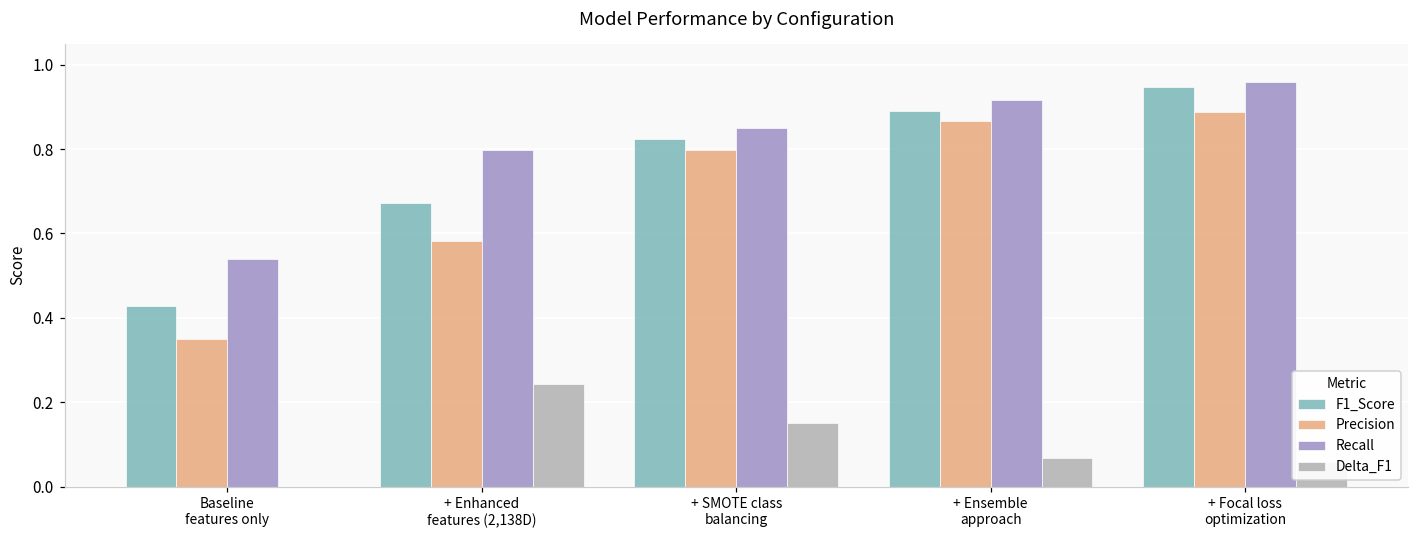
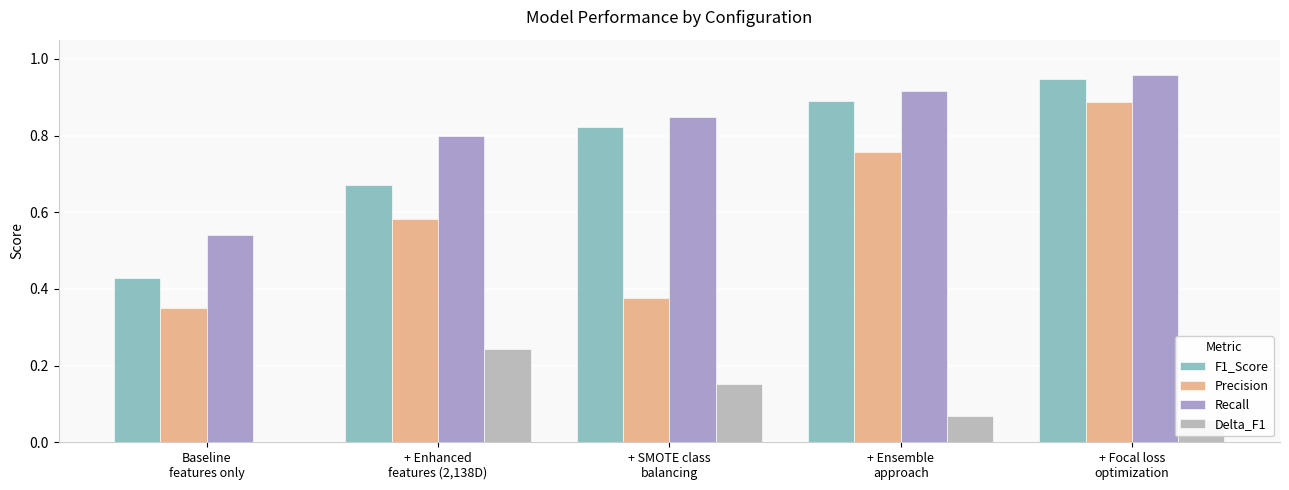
  {
    "Precision": {
      "Baseline features only": 0.35,
      "+ Enhanced features (2,138D)": 0.58,
-     "+ SMOTE class balancing": 0.80,
-     "+ Ensemble approach": 0.87,
+     "+ SMOTE class balancing": 0.38,
+     "+ Ensemble approach": 0.76,
      "+ Focal loss optimization": 0.89
    }
  }
